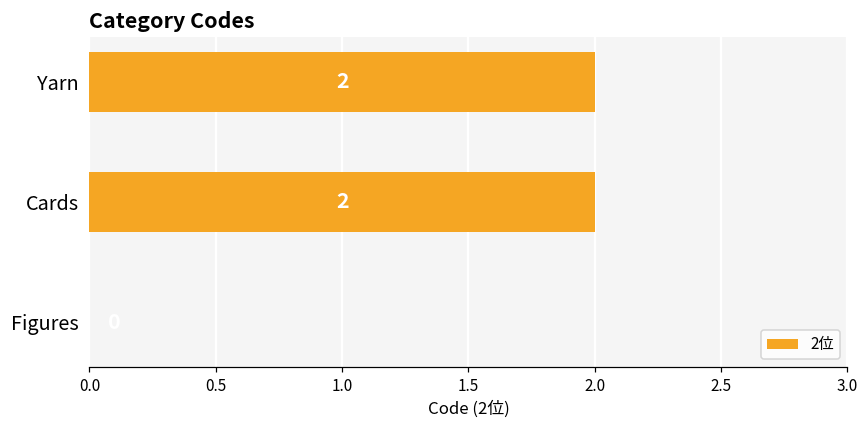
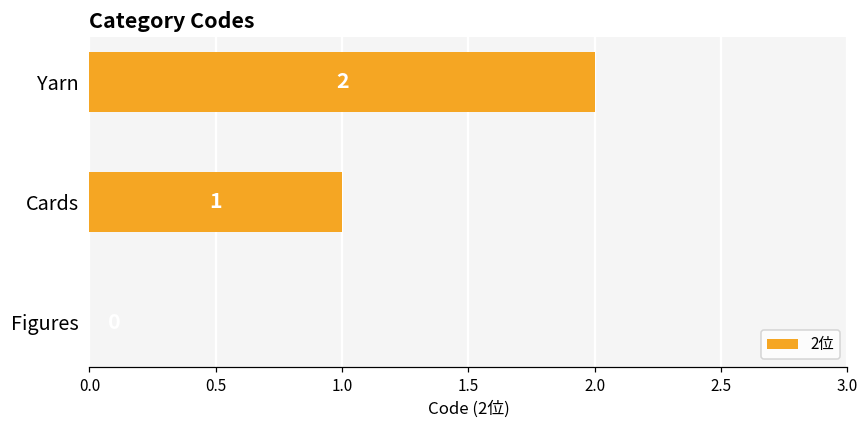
  {
    "Yarn": 2,
-   "Cards": 2
+   "Cards": 1
  }
